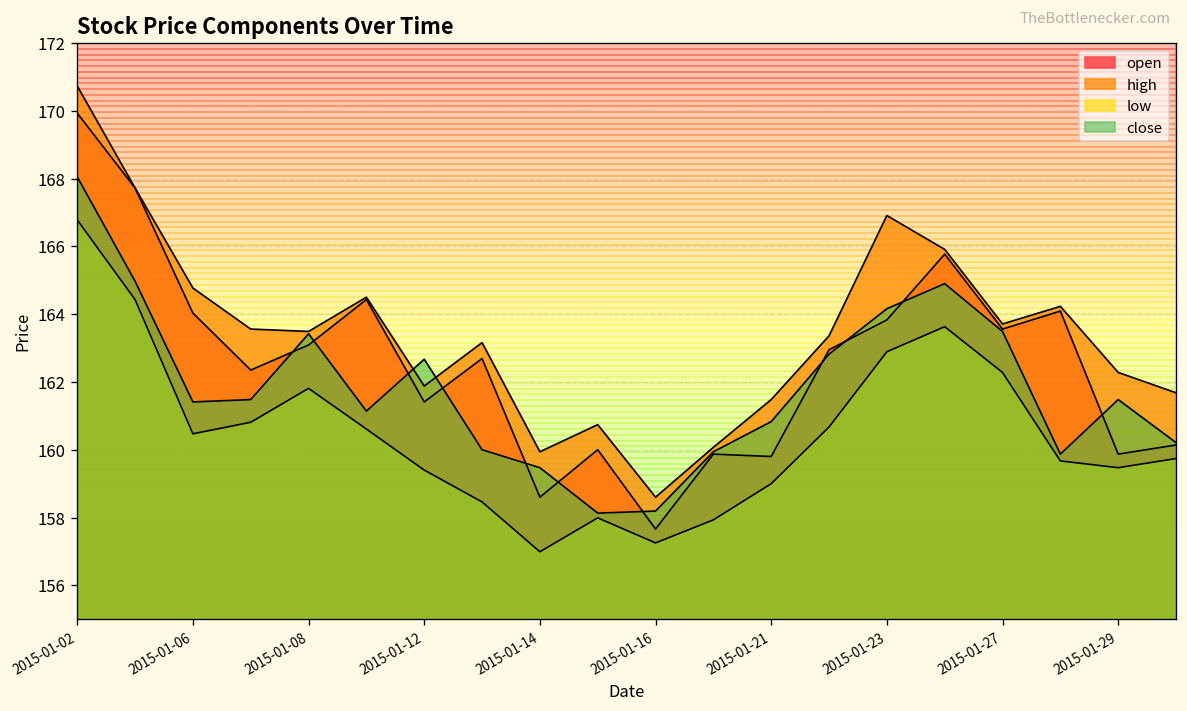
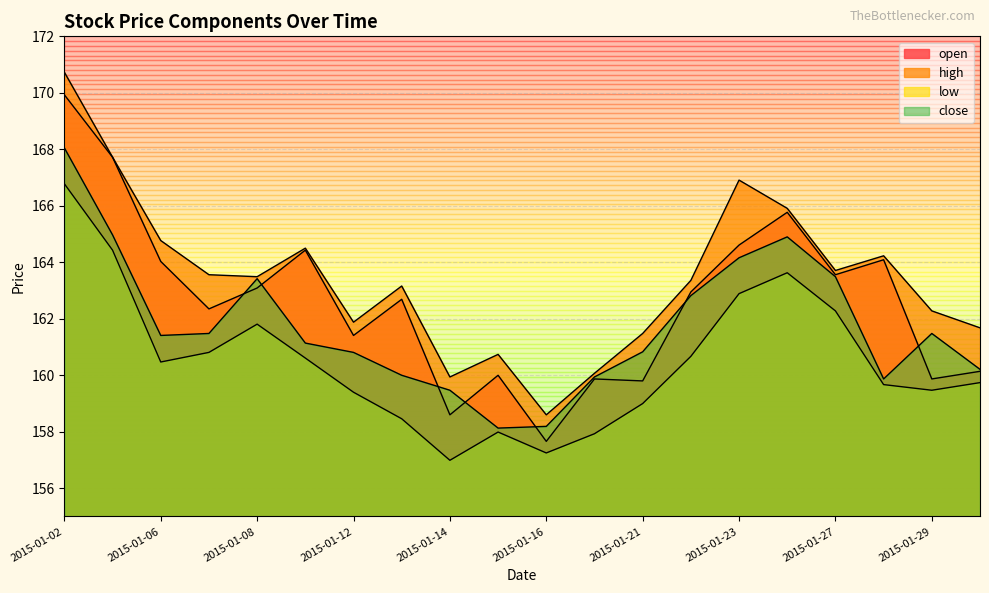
  {
    "open": {
      "2015-01-02": 169.9,
      "2015-01-06": 164.0,
      "2015-01-08": 163.1,
      "2015-01-12": 161.4,
      "2015-01-14": 158.6,
      "2015-01-16": 157.7,
      "2015-01-21": 159.8,
-     "2015-01-23": 163.8,
+     "2015-01-23": 164.6,
      "2015-01-29": 159.9
    },
    "high": {
      "2015-01-02": 170.7,
      "2015-01-06": 164.8,
      "2015-01-12": 161.9,
      "2015-01-14": 159.9,
      "2015-01-16": 158.6,
      "2015-01-21": 161.5,
      "2015-01-23": 166.9,
      "2015-01-27": 163.7,
      "2015-01-29": 162.3
    },
    "low": {
      "2015-01-02": 166.8,
      "2015-01-06": 160.5,
      "2015-01-08": 161.8,
      "2015-01-12": 159.4,
      "2015-01-14": 157.0,
      "2015-01-16": 157.3,
      "2015-01-21": 159.0,
      "2015-01-23": 162.9,
      "2015-01-27": 162.3,
      "2015-01-29": 159.5
    },
    "close": {
      "2015-01-02": 168.1,
      "2015-01-06": 161.4,
-     "2015-01-12": 162.7,
+     "2015-01-12": 160.8,
      "2015-01-14": 159.5,
      "2015-01-16": 158.2,
      "2015-01-21": 160.8,
      "2015-01-23": 164.2,
      "2015-01-29": 161.5
    }
  }
